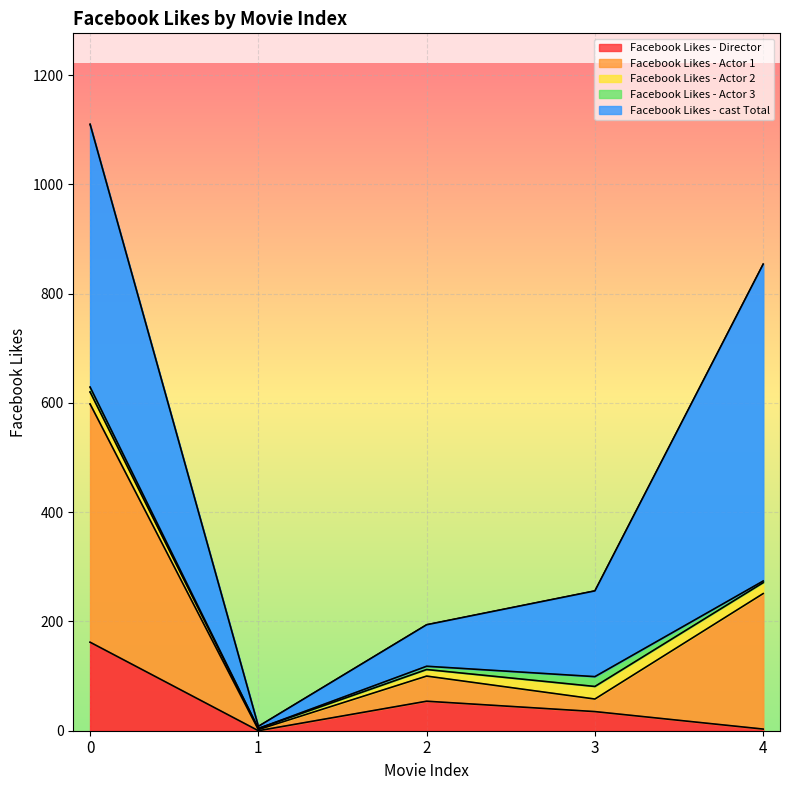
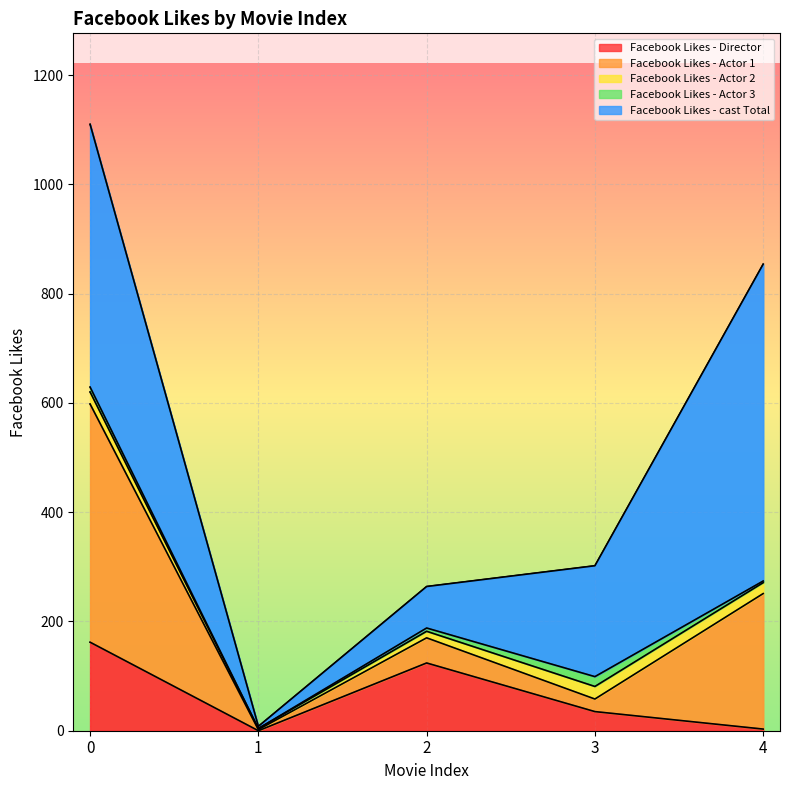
  {
    "Facebook Likes - Director": {
      "0": 160,
-     "2": 50,
+     "2": 120,
      "3": 40,
      "4": 0
    },
    "Facebook Likes - Actor 1": {
      "0": 440,
      "2": 50,
      "3": 20,
      "4": 250
    },
    "Facebook Likes - Actor 2": {
      "0": 20,
      "2": 10,
      "3": 20
    },
    "Facebook Likes - Actor 3": {
      "0": 10,
      "2": 10,
      "3": 20
    },
    "Facebook Likes - cast Total": {
      "0": 480,
      "2": 80,
-     "3": 160,
+     "3": 200,
      "4": 580
    }
  }
